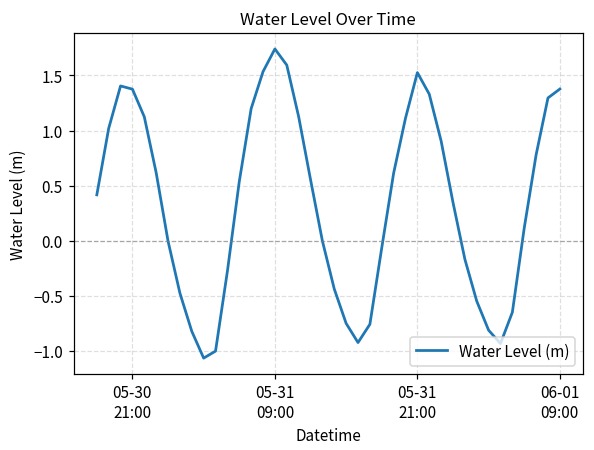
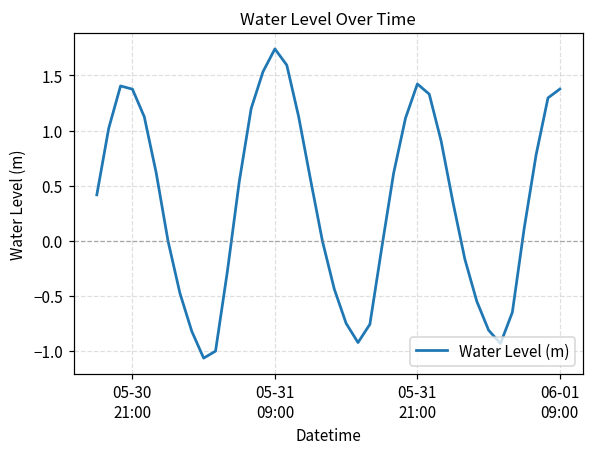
  {
    "05-30 21:00": 1.38,
    "05-31 09:00": 1.74,
-   "05-31 21:00": 1.53,
+   "05-31 21:00": 1.42,
    "06-01 09:00": 1.38
  }
